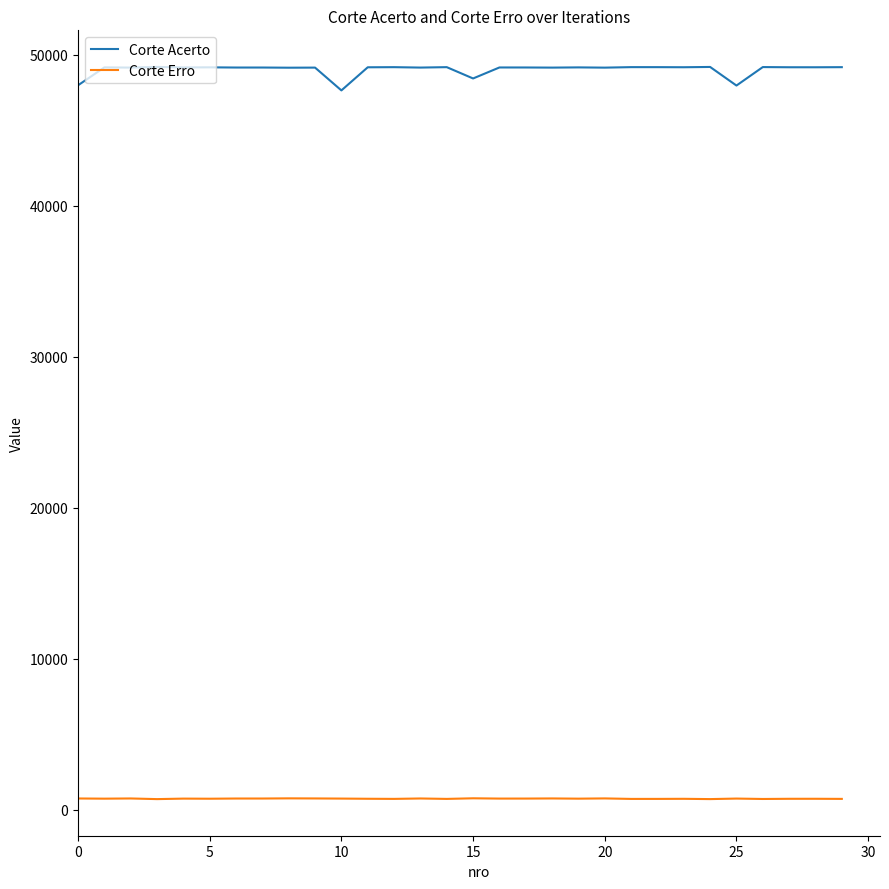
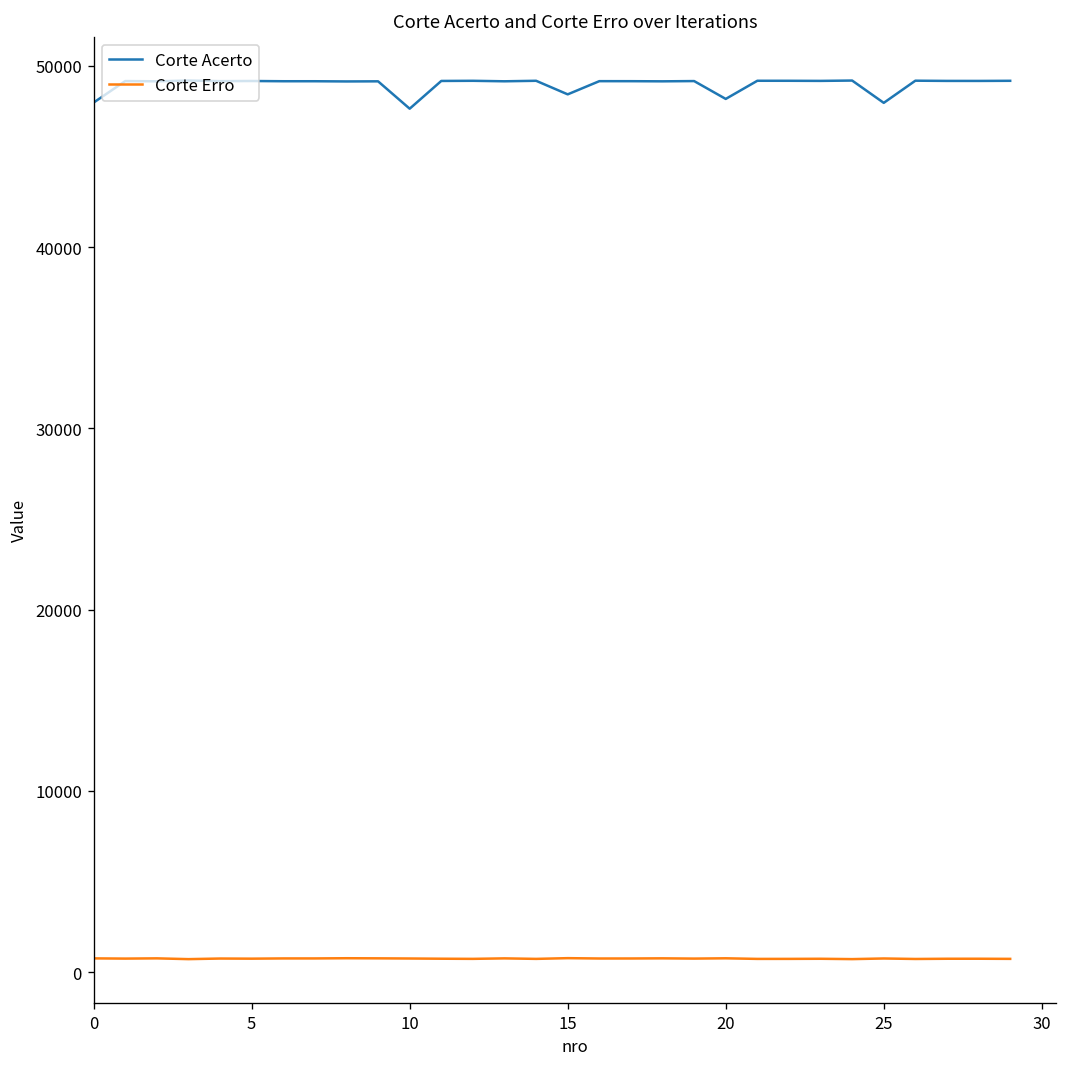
  {
    "Corte Acerto": {
      "0": 48000,
      "10": 47600,
      "15": 48400,
-     "20": 49200,
+     "20": 48200,
      "25": 48000
    },
    "Corte Erro": {
      "0": 800,
      "5": 700,
      "10": 800,
      "15": 800,
      "20": 800,
      "25": 800
    }
  }
